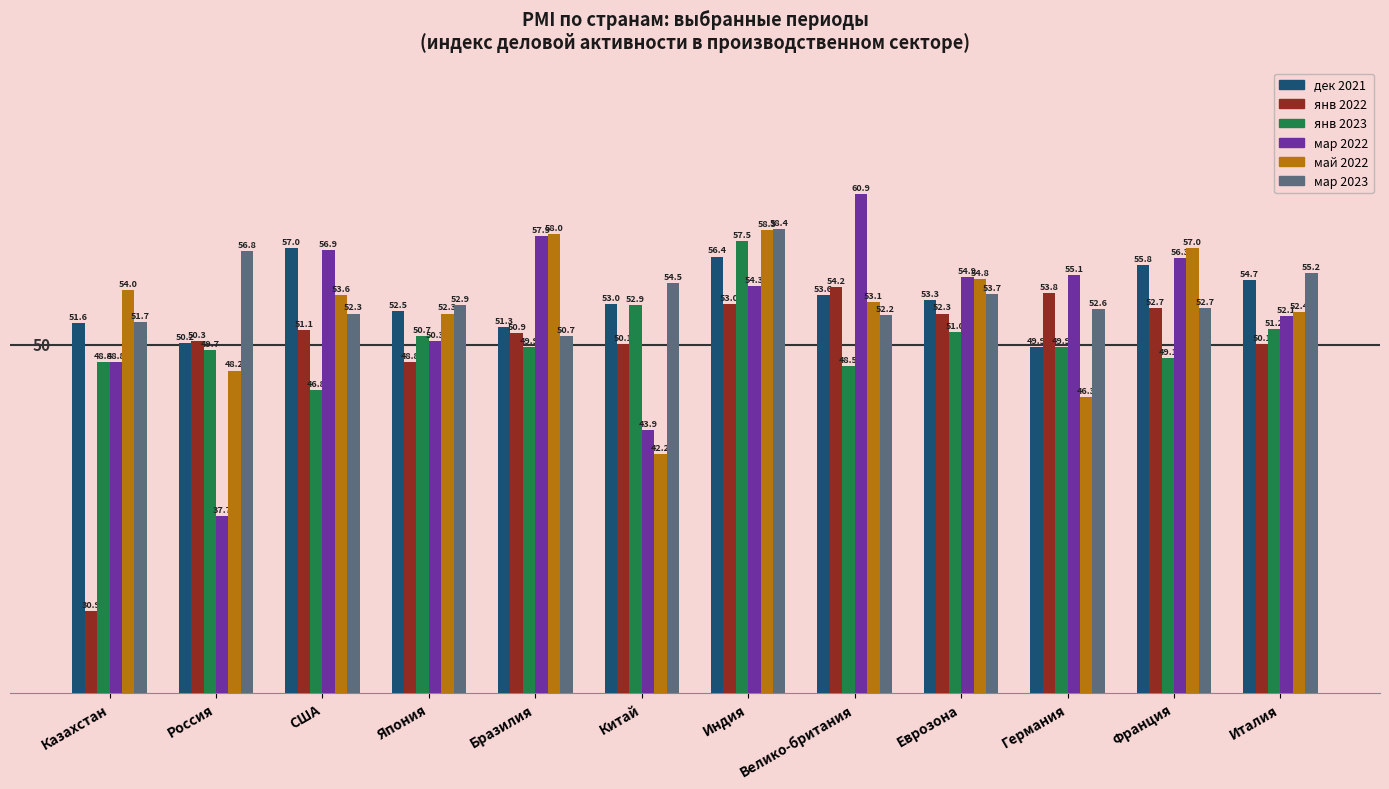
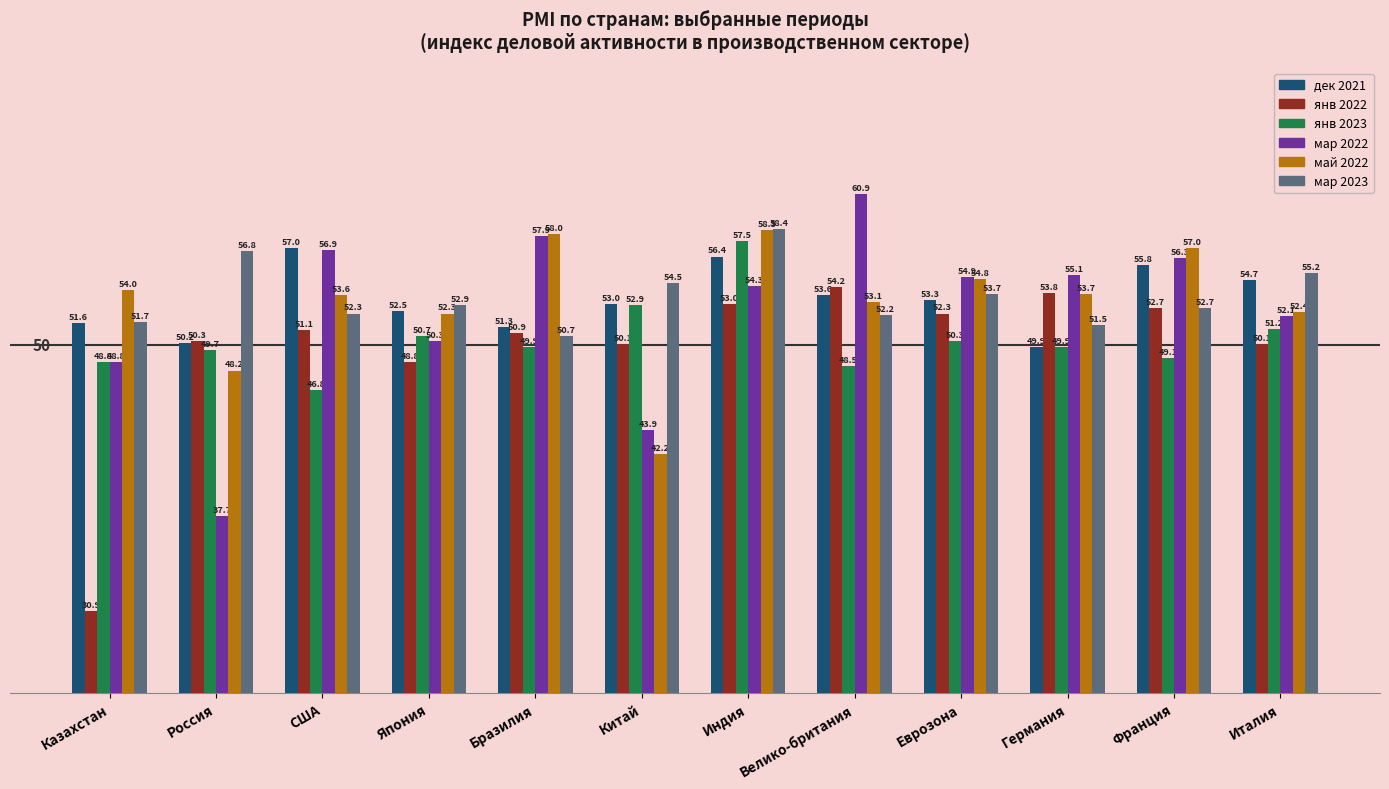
  {
    "дек 2021": {
      "Казахстан": 51.6,
      "США": 57.0,
      "Япония": 52.5,
      "Бразилия": 51.3,
      "Китай": 53.0,
      "Индия": 56.4,
      "Велико-британия": 53.6,
      "Еврозона": 53.3,
      "Германия": 49.9,
      "Франция": 55.8,
      "Италия": 54.7
    },
    "янв 2022": {
      "Казахстан": 30.9,
      "США": 51.1,
      "Япония": 48.8,
      "Бразилия": 50.9,
      "Китай": 50.1,
      "Индия": 53.0,
      "Велико-британия": 54.2,
      "Еврозона": 52.3,
      "Германия": 53.8,
      "Франция": 52.7,
      "Италия": 50.1
    },
    "янв 2023": {
      "Россия": 49.7,
      "США": 46.8,
      "Япония": 50.7,
      "Бразилия": 49.9,
      "Китай": 52.9,
      "Индия": 57.5,
      "Велико-британия": 48.5,
-     "Еврозона": 51.0,
+     "Еврозона": 50.3,
      "Германия": 49.9,
      "Франция": 49.1,
      "Италия": 51.2
    },
    "мар 2022": {
      "Россия": 37.7,
      "США": 56.9,
      "Япония": 50.3,
      "Китай": 43.9,
      "Индия": 54.3,
      "Велико-британия": 60.9,
      "Германия": 55.1,
      "Франция": 56.3
    },
    "май 2022": {
      "Казахстан": 54.0,
      "Россия": 48.2,
      "США": 53.6,
      "Япония": 52.3,
      "Китай": 42.2,
      "Велико-британия": 53.1,
-     "Германия": 46.3,
+     "Германия": 53.7,
      "Франция": 57.0
    },
    "мар 2023": {
      "Казахстан": 51.7,
      "Россия": 56.8,
      "США": 52.3,
      "Япония": 52.9,
      "Бразилия": 50.7,
      "Китай": 54.5,
      "Велико-британия": 52.2,
      "Еврозона": 53.7,
-     "Германия": 52.6,
+     "Германия": 51.5,
      "Франция": 52.7,
      "Италия": 55.2
    }
  }
